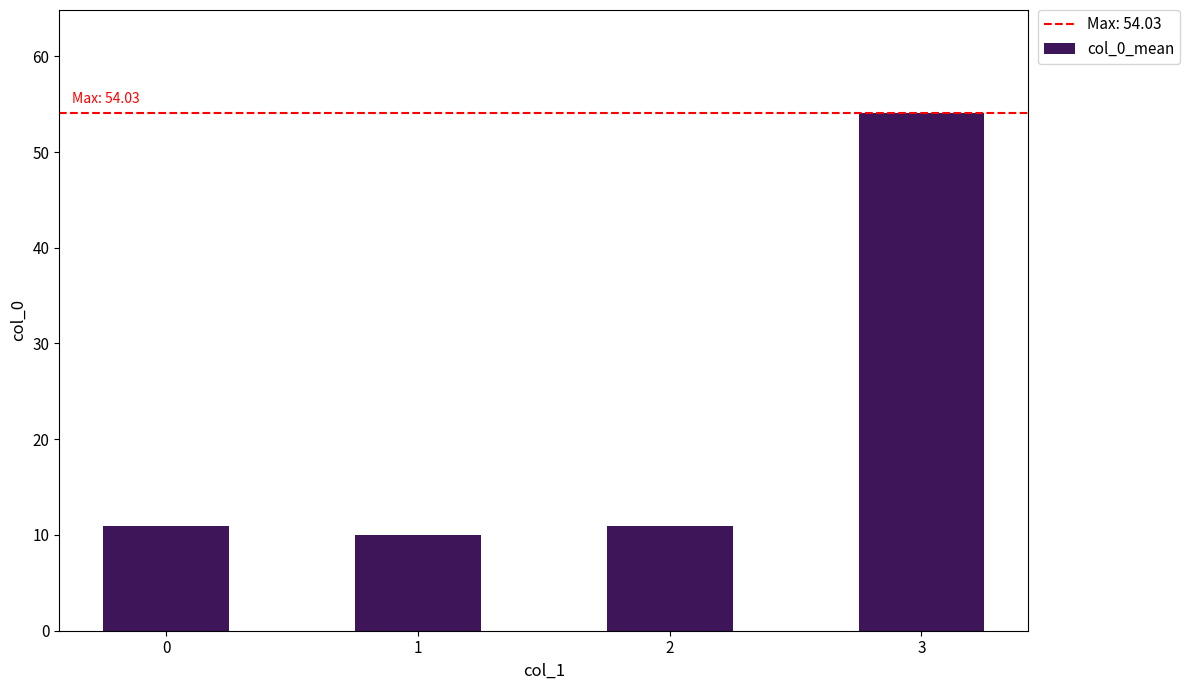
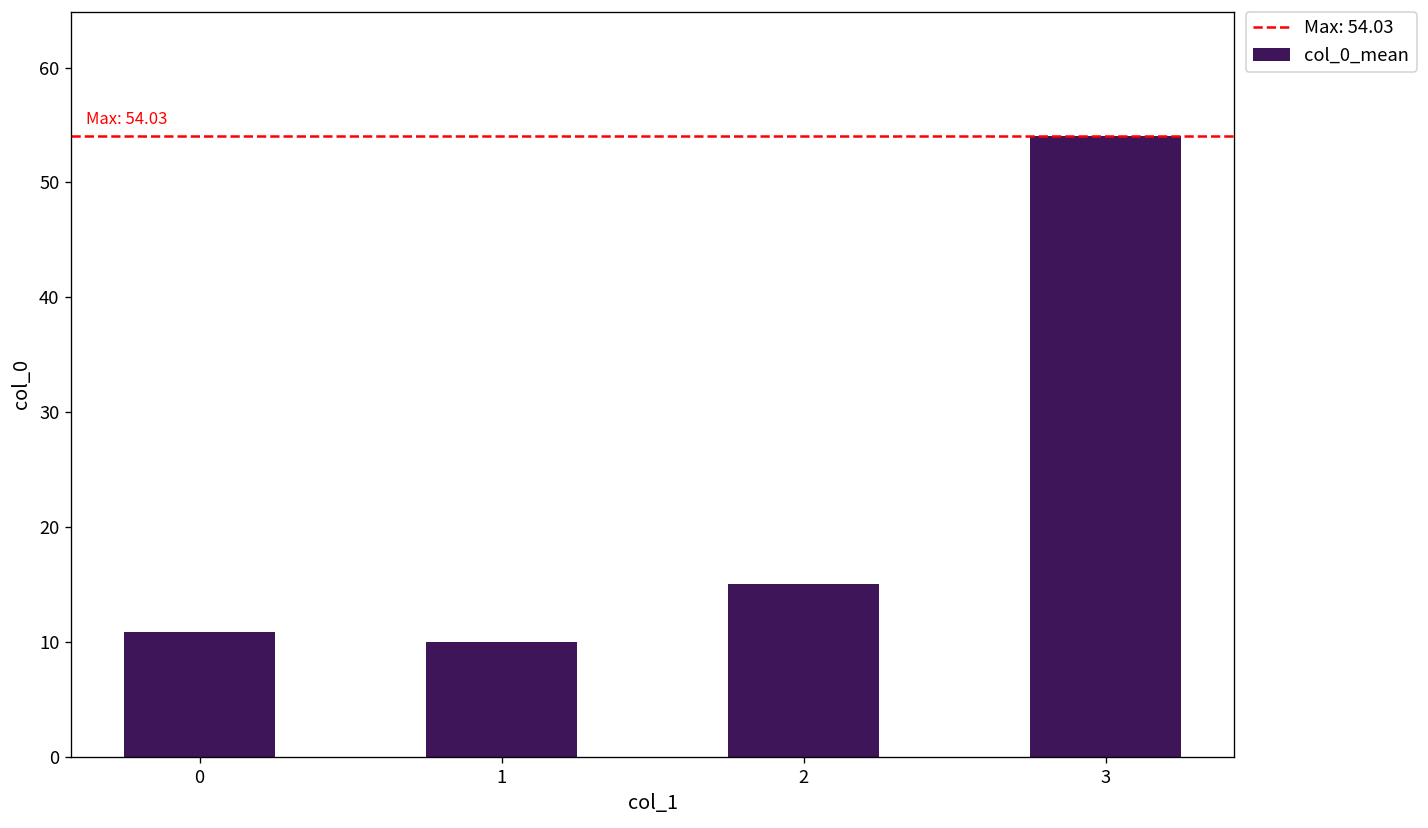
  {
    "0": 11,
    "1": 10,
-   "2": 11,
+   "2": 15,
    "3": 54
  }
